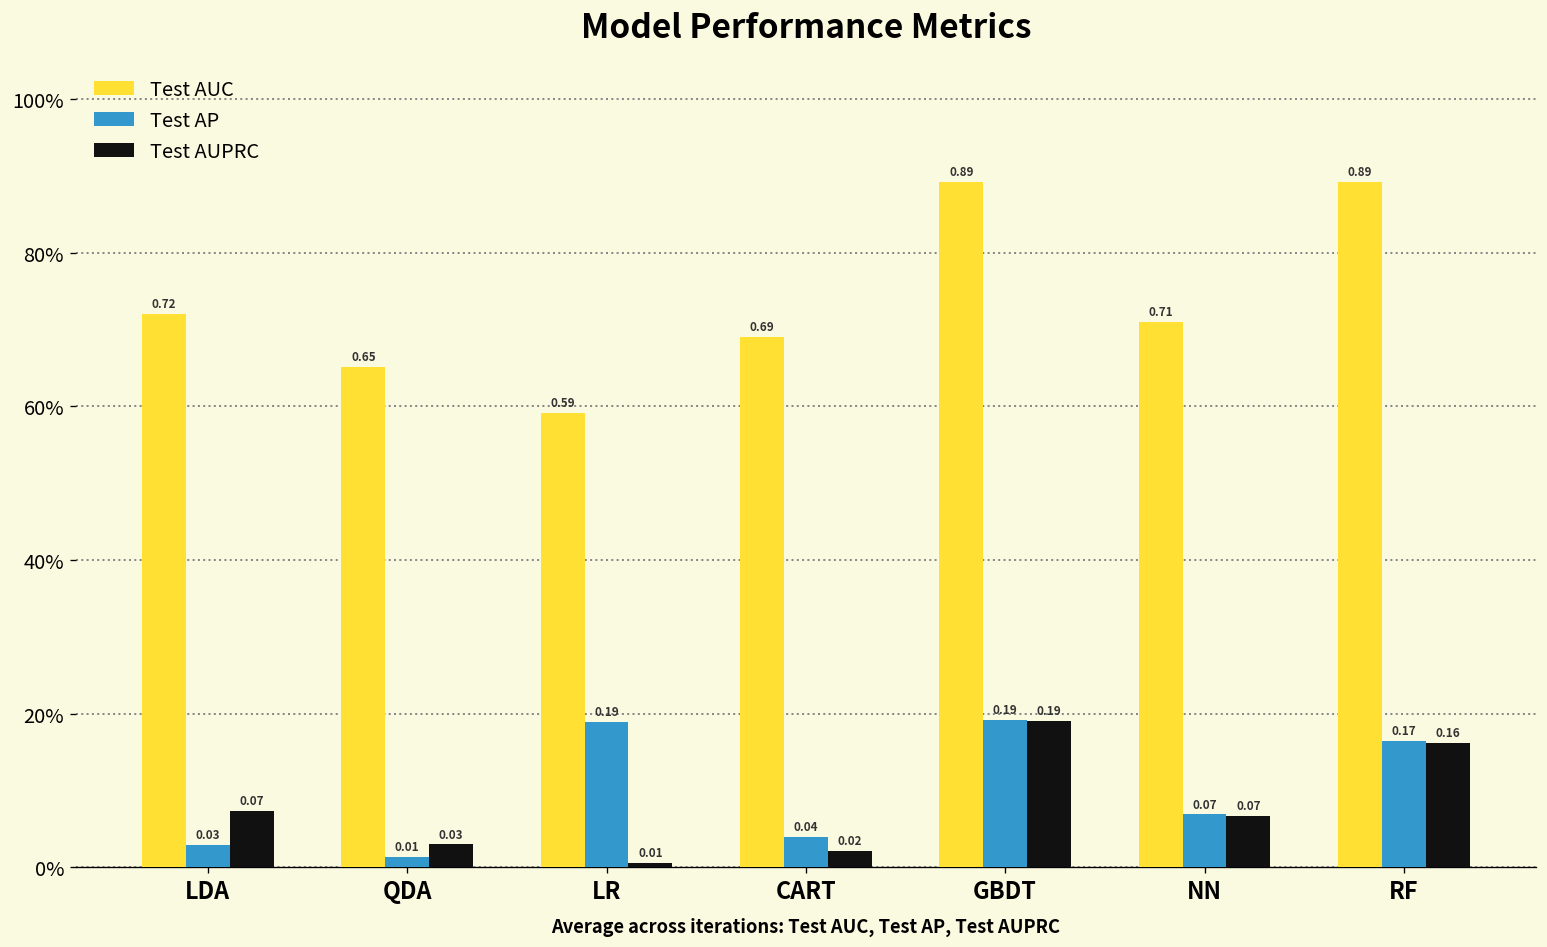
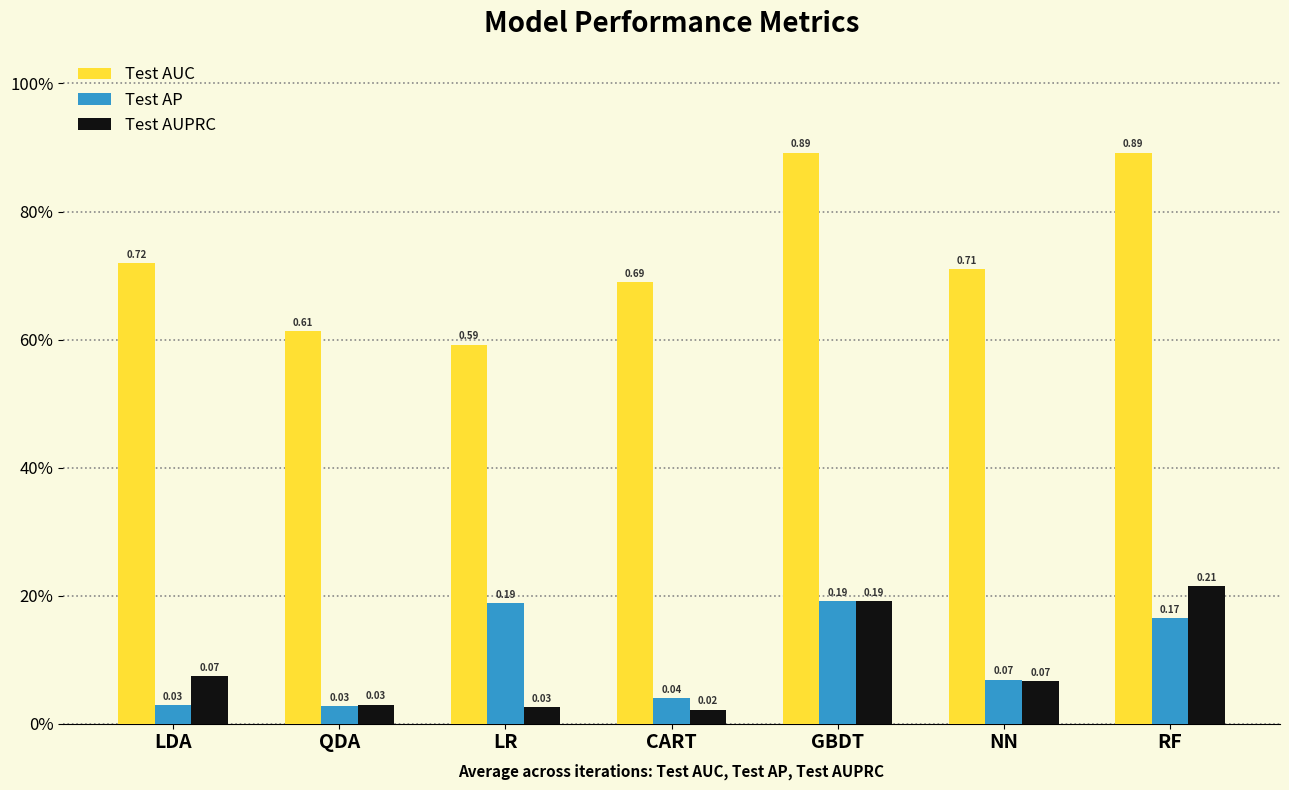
  {
    "Test AUC": {
      "LDA": 0.72,
-     "QDA": 0.65,
+     "QDA": 0.61,
      "LR": 0.59,
      "CART": 0.69,
      "GBDT": 0.89,
      "NN": 0.71,
      "RF": 0.89
    },
    "Test AP": {
      "LDA": 0.03,
-     "QDA": 0.01,
+     "QDA": 0.03,
      "LR": 0.19,
      "CART": 0.04,
      "GBDT": 0.19,
      "NN": 0.07,
      "RF": 0.17
    },
    "Test AUPRC": {
      "LDA": 0.07,
      "QDA": 0.03,
-     "LR": 0.01,
+     "LR": 0.03,
      "CART": 0.02,
      "GBDT": 0.19,
      "NN": 0.07,
-     "RF": 0.16
+     "RF": 0.21
    }
  }
